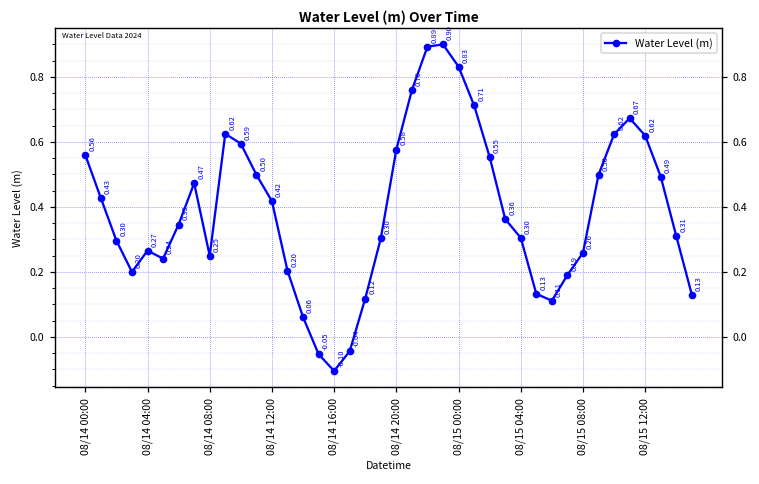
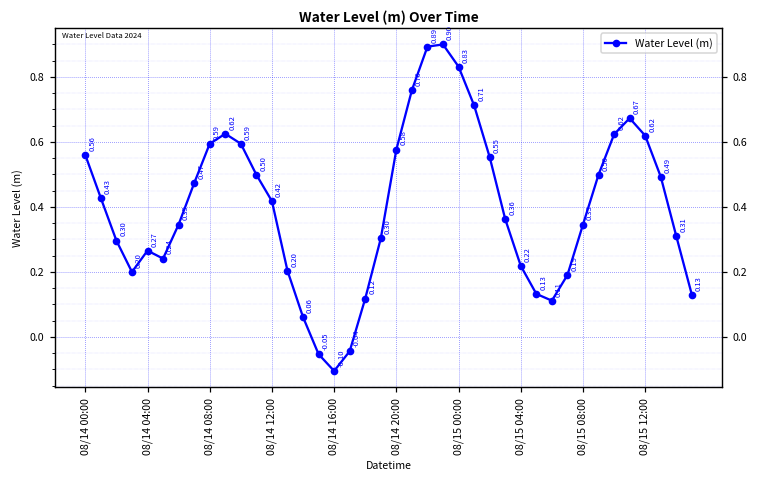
  {
    "08/14 00:00": 0.56,
    "08/14 04:00": 0.27,
-   "08/14 08:00": 0.25,
+   "08/14 08:00": 0.59,
    "08/14 12:00": 0.42,
    "08/14 16:00": -0.10,
    "08/14 20:00": 0.58,
    "08/15 00:00": 0.83,
-   "08/15 04:00": 0.30,
-   "08/15 08:00": 0.26,
+   "08/15 04:00": 0.22,
+   "08/15 08:00": 0.35,
    "08/15 12:00": 0.62
  }
